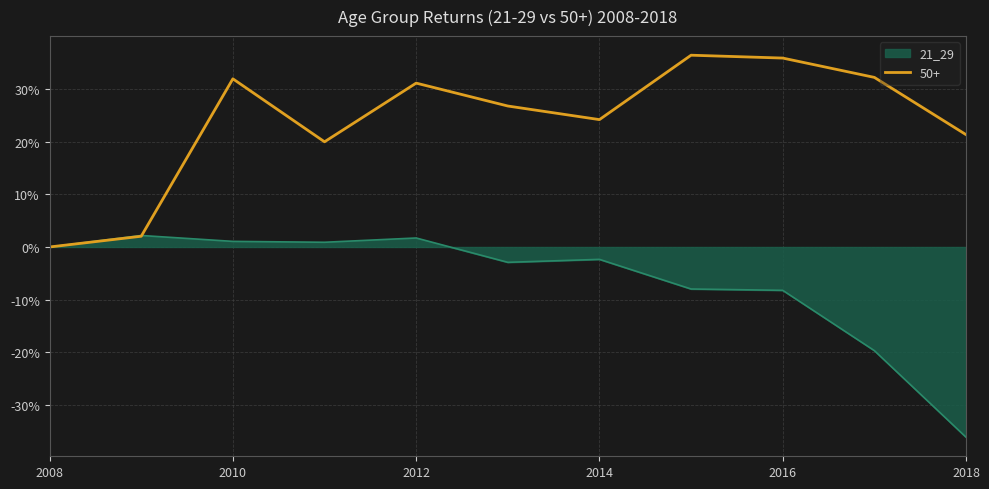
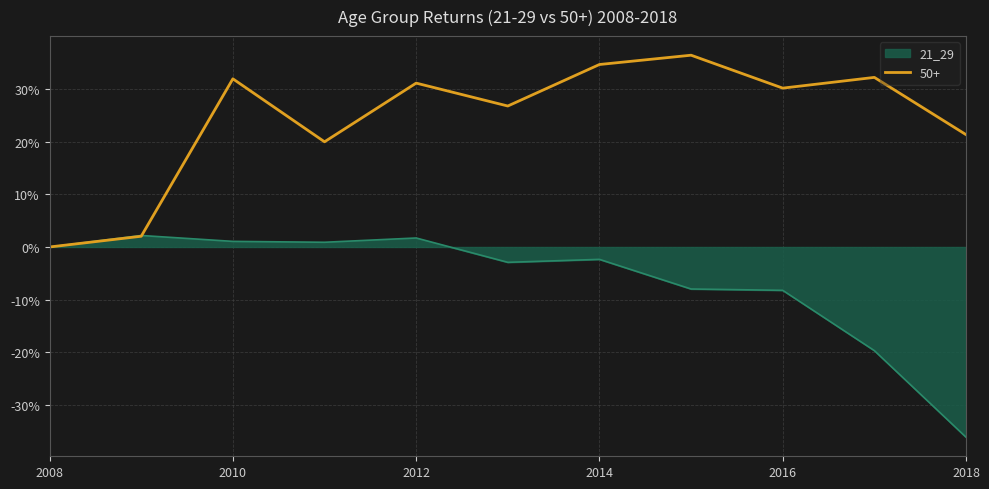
  {
    "50+": {
      "2010": "32%",
      "2012": "31%",
-     "2014": "24%",
-     "2016": "36%",
+     "2014": "35%",
+     "2016": "30%",
      "2018": "21%"
    }
  }
